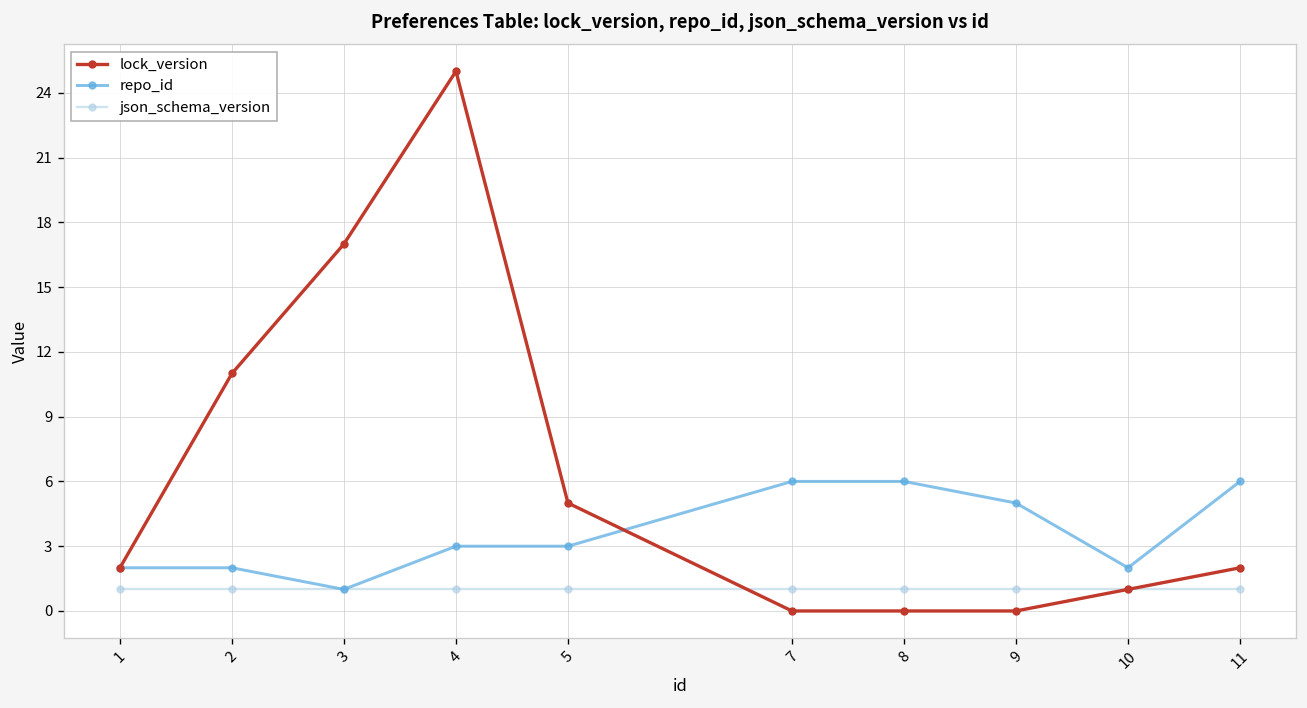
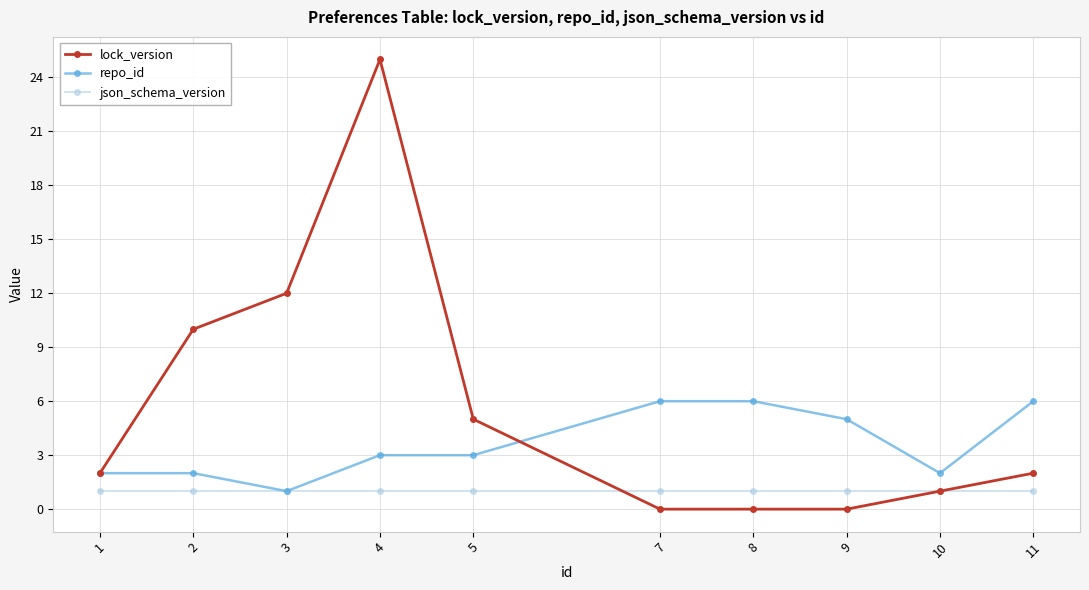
  {
    "lock_version": {
-     "2": 11,
-     "3": 17,
+     "2": 10,
+     "3": 12,
      "4": 25,
      "5": 5,
      "7": 0,
      "8": 0,
      "9": 0,
      "11": 2
    },
    "repo_id": {
      "2": 2,
      "4": 3,
      "5": 3,
      "7": 6,
      "8": 6,
      "9": 5,
      "10": 2,
      "11": 6
    },
    "json_schema_version": {
      "1": 1,
      "2": 1,
      "4": 1,
      "5": 1,
      "7": 1,
      "8": 1,
      "9": 1,
      "11": 1
    }
  }
